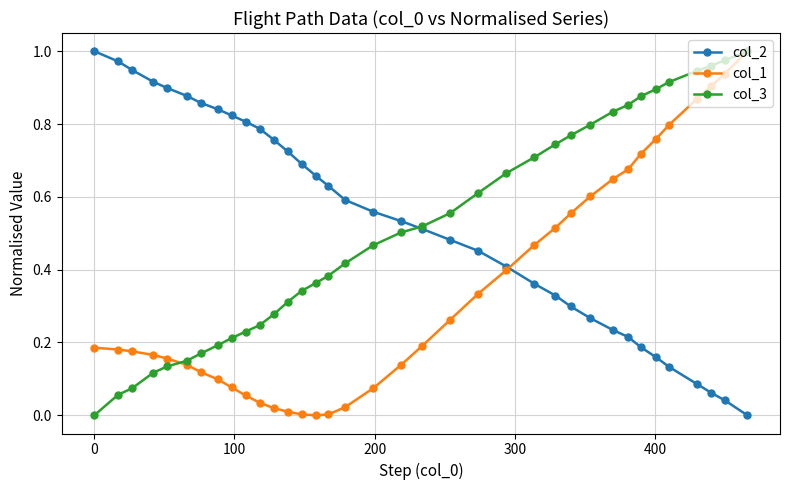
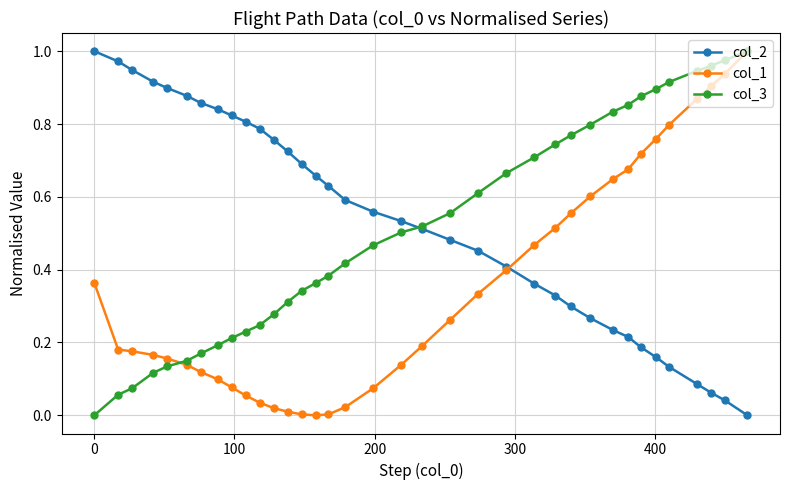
  {
    "col_2": {
      "0": 1.00
    },
    "col_1": {
-     "0": 0.19
+     "0": 0.36
    },
    "col_3": {
      "0": 0.00
    }
  }
